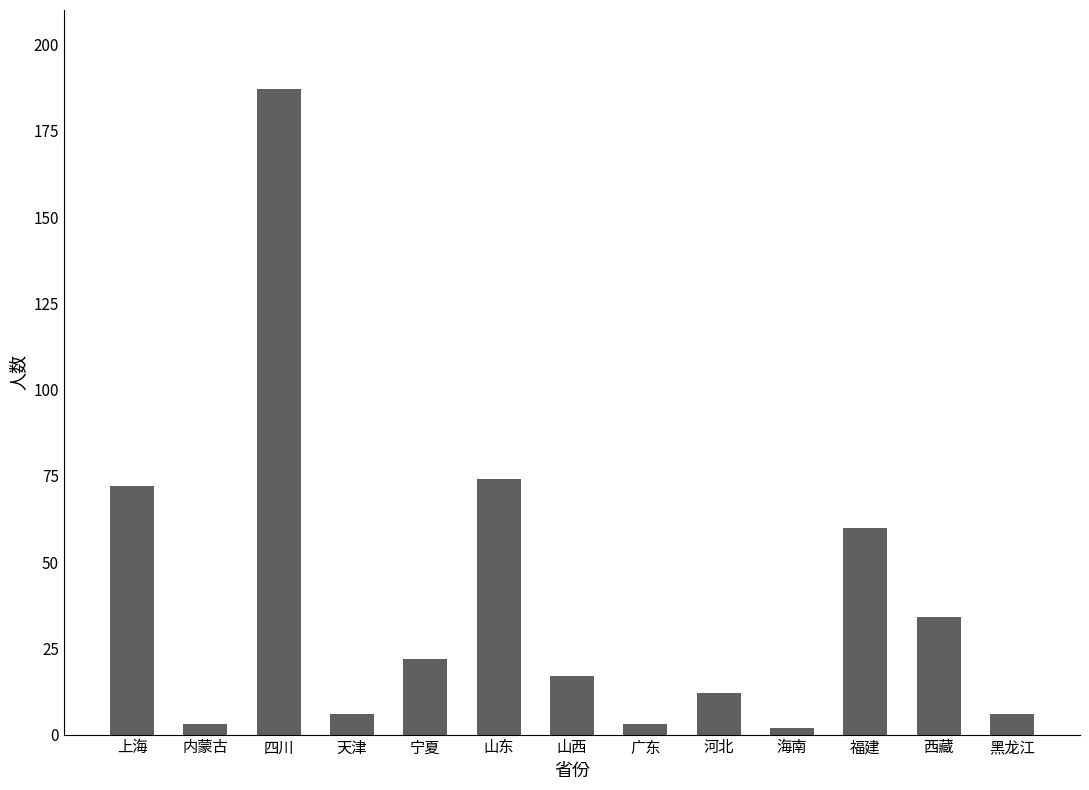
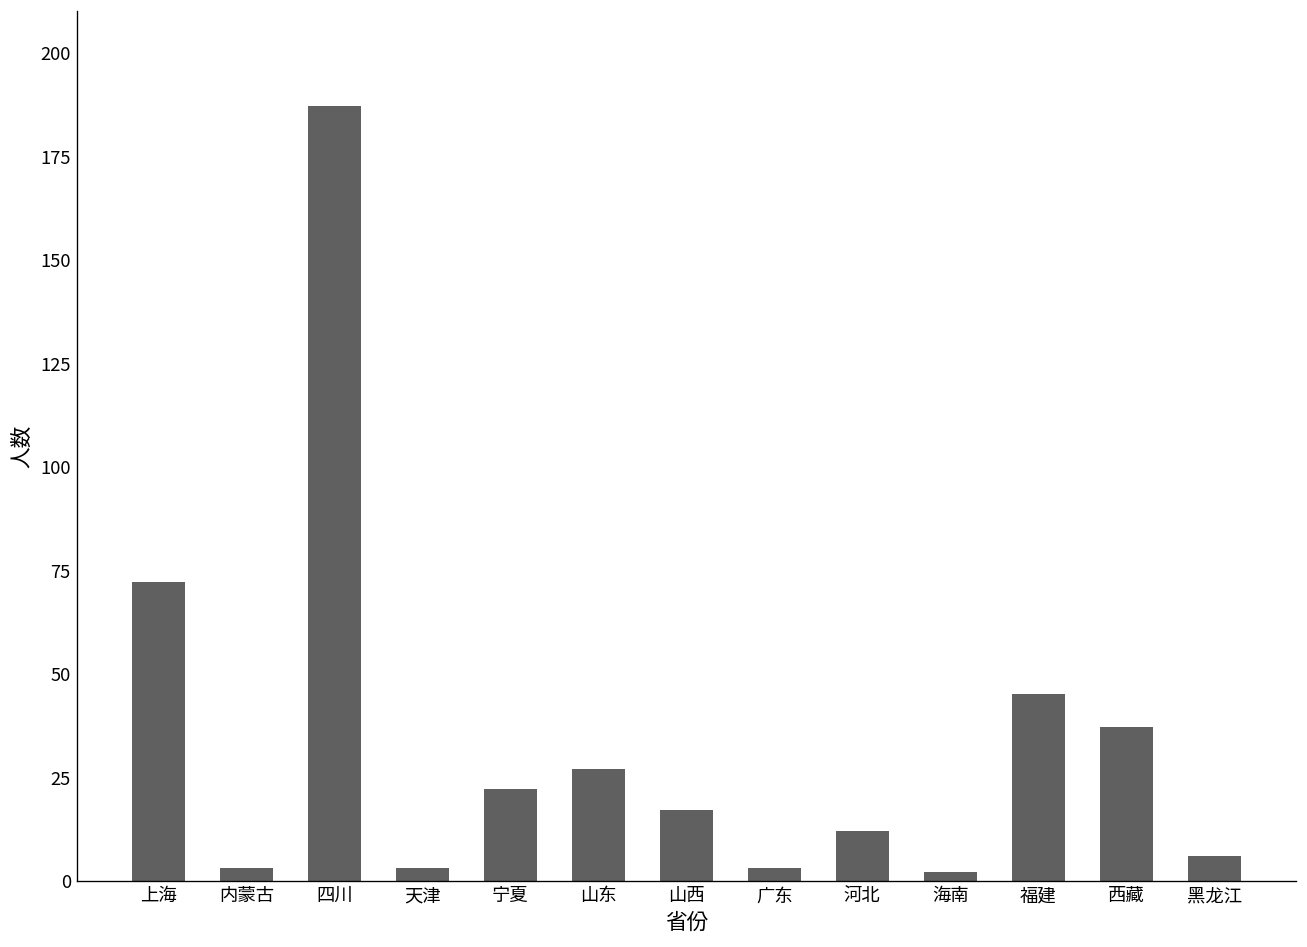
  {
    "上海": 72,
    "内蒙古": 3,
    "四川": 187,
-   "天津": 6,
+   "天津": 3,
    "宁夏": 22,
-   "山东": 74,
+   "山东": 27,
    "山西": 17,
    "广东": 3,
    "河北": 12,
    "海南": 2,
-   "福建": 60,
-   "西藏": 34,
+   "福建": 45,
+   "西藏": 37,
    "黑龙江": 6
  }
